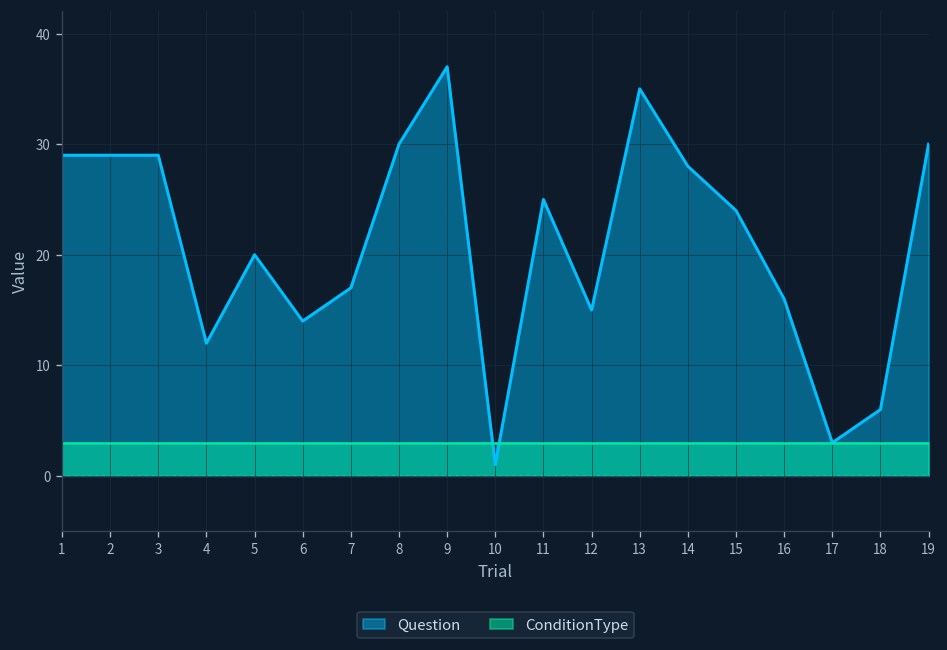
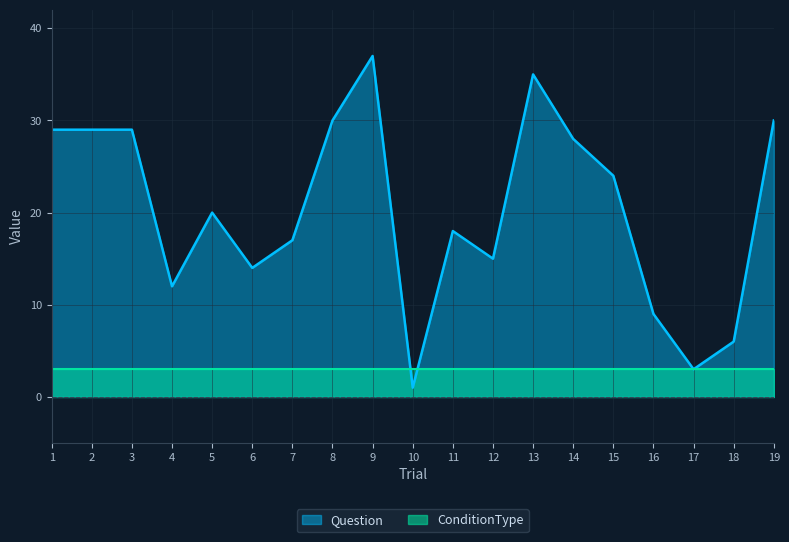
  {
    "Question": {
      "1": 29,
      "2": 29,
      "3": 29,
      "4": 12,
      "5": 20,
      "6": 14,
      "7": 17,
      "8": 30,
      "9": 37,
      "10": 1,
-     "11": 25,
+     "11": 18,
      "12": 15,
      "13": 35,
      "14": 28,
      "15": 24,
-     "16": 16,
+     "16": 9,
      "18": 6,
      "19": 30
    },
    "ConditionType": {
      "1": 3,
      "2": 3,
      "3": 3,
      "4": 3,
      "5": 3,
      "6": 3,
      "7": 3,
      "8": 3,
      "9": 3,
      "10": 3,
      "11": 3,
      "12": 3,
      "13": 3,
      "14": 3,
      "15": 3,
      "16": 3,
      "18": 3,
      "19": 3
    }
  }
